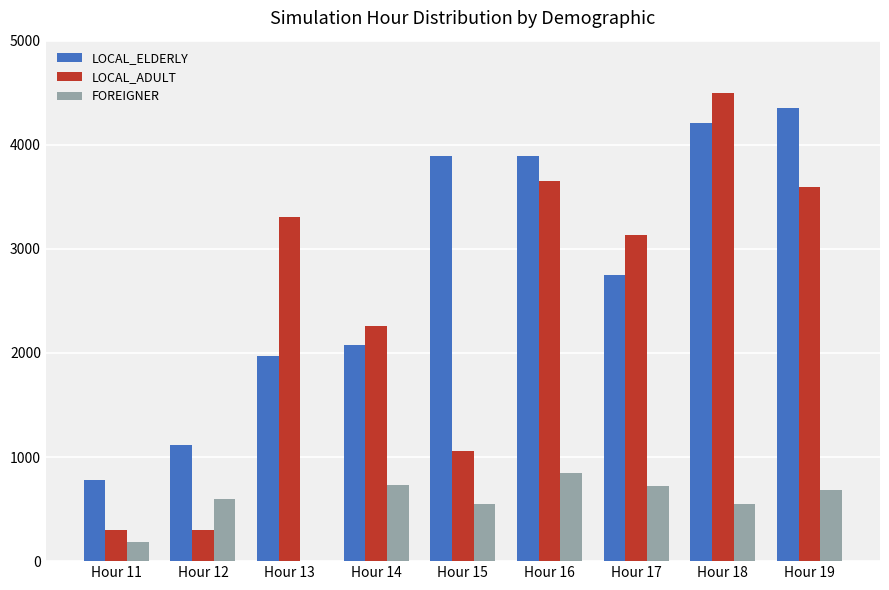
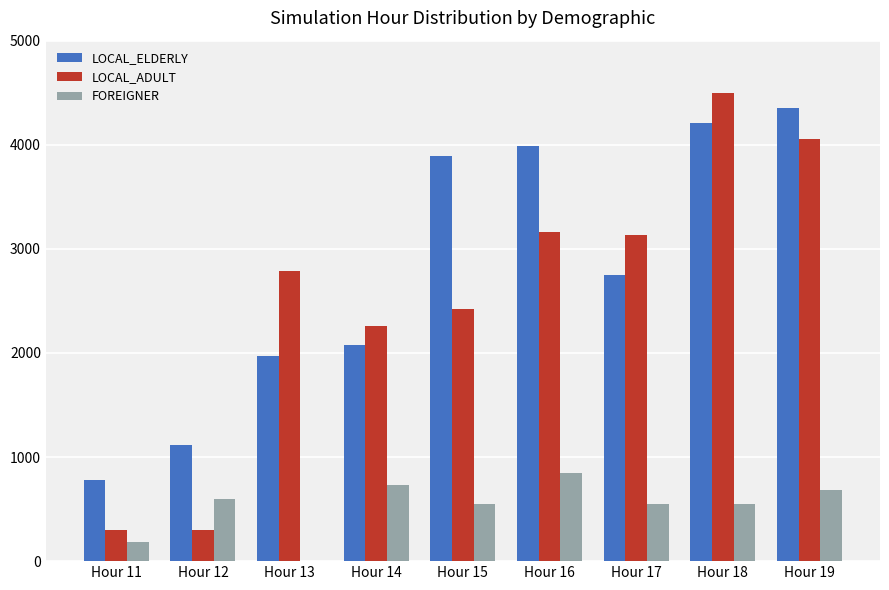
  {
    "LOCAL_ELDERLY": {
      "Hour 11": 780,
      "Hour 12": 1120,
      "Hour 13": 1970,
      "Hour 14": 2070,
      "Hour 15": 3890,
-     "Hour 16": 3890,
+     "Hour 16": 3990,
      "Hour 17": 2740,
      "Hour 18": 4210,
      "Hour 19": 4350
    },
    "LOCAL_ADULT": {
      "Hour 11": 300,
      "Hour 12": 300,
-     "Hour 13": 3310,
+     "Hour 13": 2790,
      "Hour 14": 2260,
-     "Hour 15": 1050,
-     "Hour 16": 3650,
+     "Hour 15": 2430,
+     "Hour 16": 3160,
      "Hour 17": 3130,
      "Hour 18": 4500,
-     "Hour 19": 3600
+     "Hour 19": 4060
    },
    "FOREIGNER": {
      "Hour 11": 180,
      "Hour 12": 600,
      "Hour 13": 0,
      "Hour 14": 730,
      "Hour 15": 550,
      "Hour 16": 850,
-     "Hour 17": 720,
+     "Hour 17": 550,
      "Hour 18": 550,
      "Hour 19": 680
    }
  }
